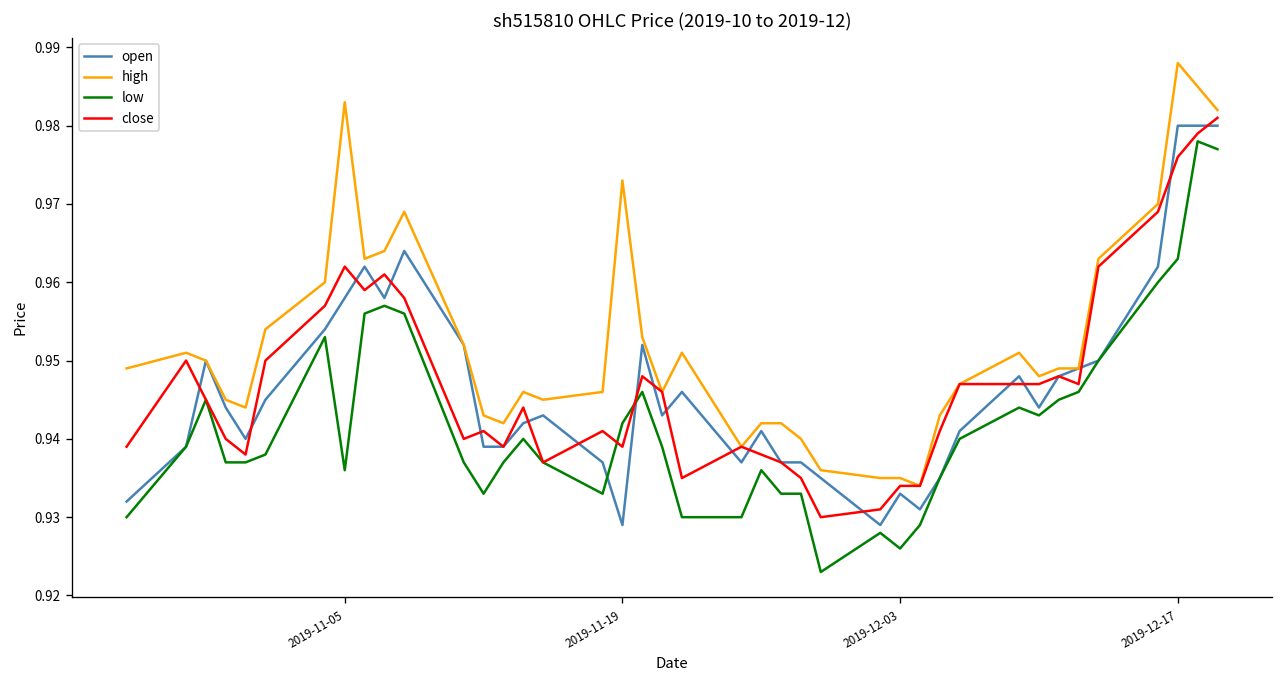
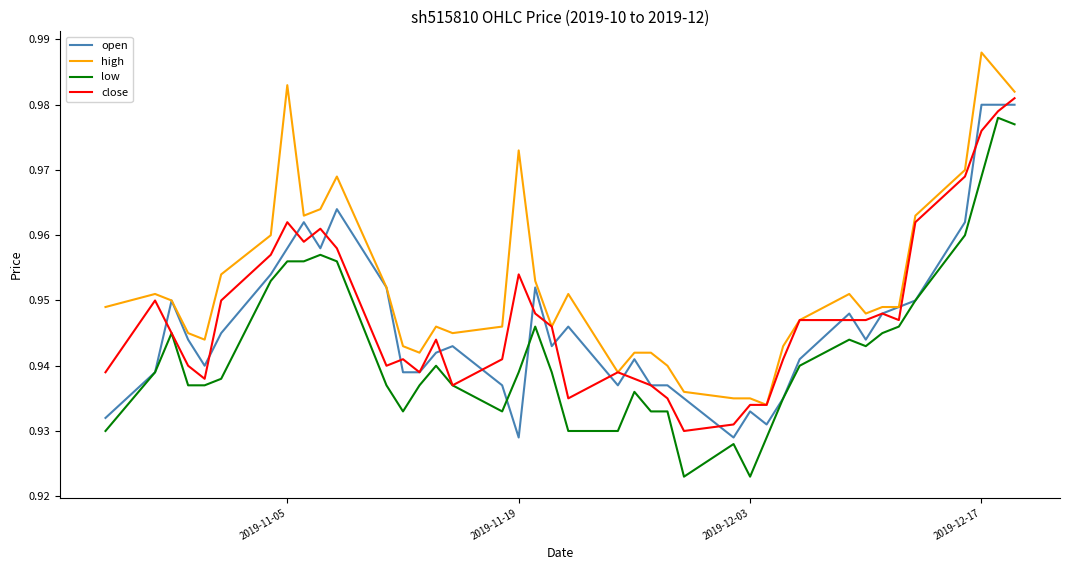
  {
    "open": {
      "2019-11-05": 0.958,
      "2019-11-19": 0.929,
      "2019-12-03": 0.933,
      "2019-12-17": 0.980
    },
    "high": {
      "2019-11-05": 0.983,
      "2019-11-19": 0.973,
      "2019-12-03": 0.935,
      "2019-12-17": 0.988
    },
    "low": {
-     "2019-11-05": 0.936,
-     "2019-11-19": 0.942,
-     "2019-12-03": 0.926,
-     "2019-12-17": 0.963
+     "2019-11-05": 0.956,
+     "2019-11-19": 0.939,
+     "2019-12-03": 0.923,
+     "2019-12-17": 0.969
    },
    "close": {
      "2019-11-05": 0.962,
-     "2019-11-19": 0.939,
+     "2019-11-19": 0.954,
      "2019-12-03": 0.934,
      "2019-12-17": 0.976
    }
  }
